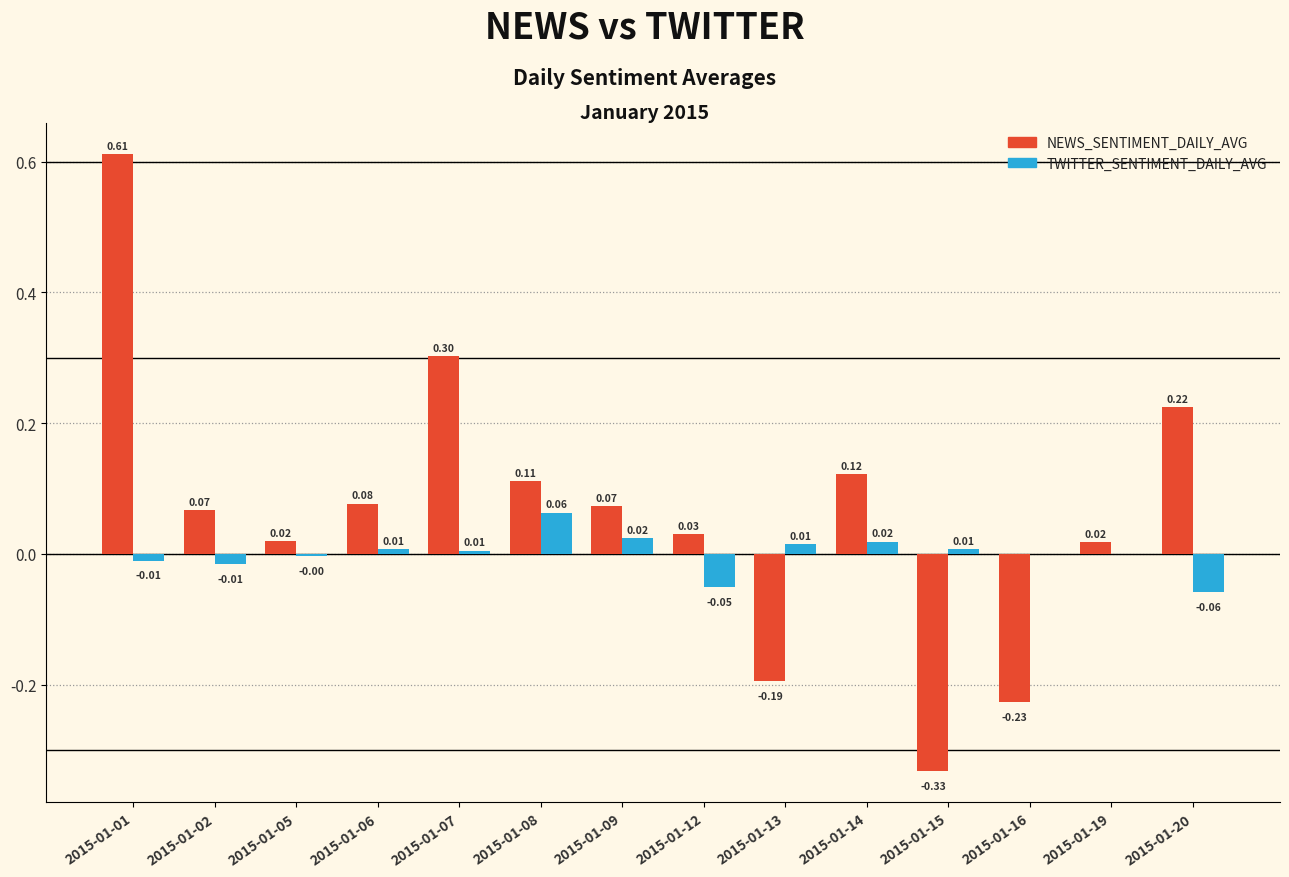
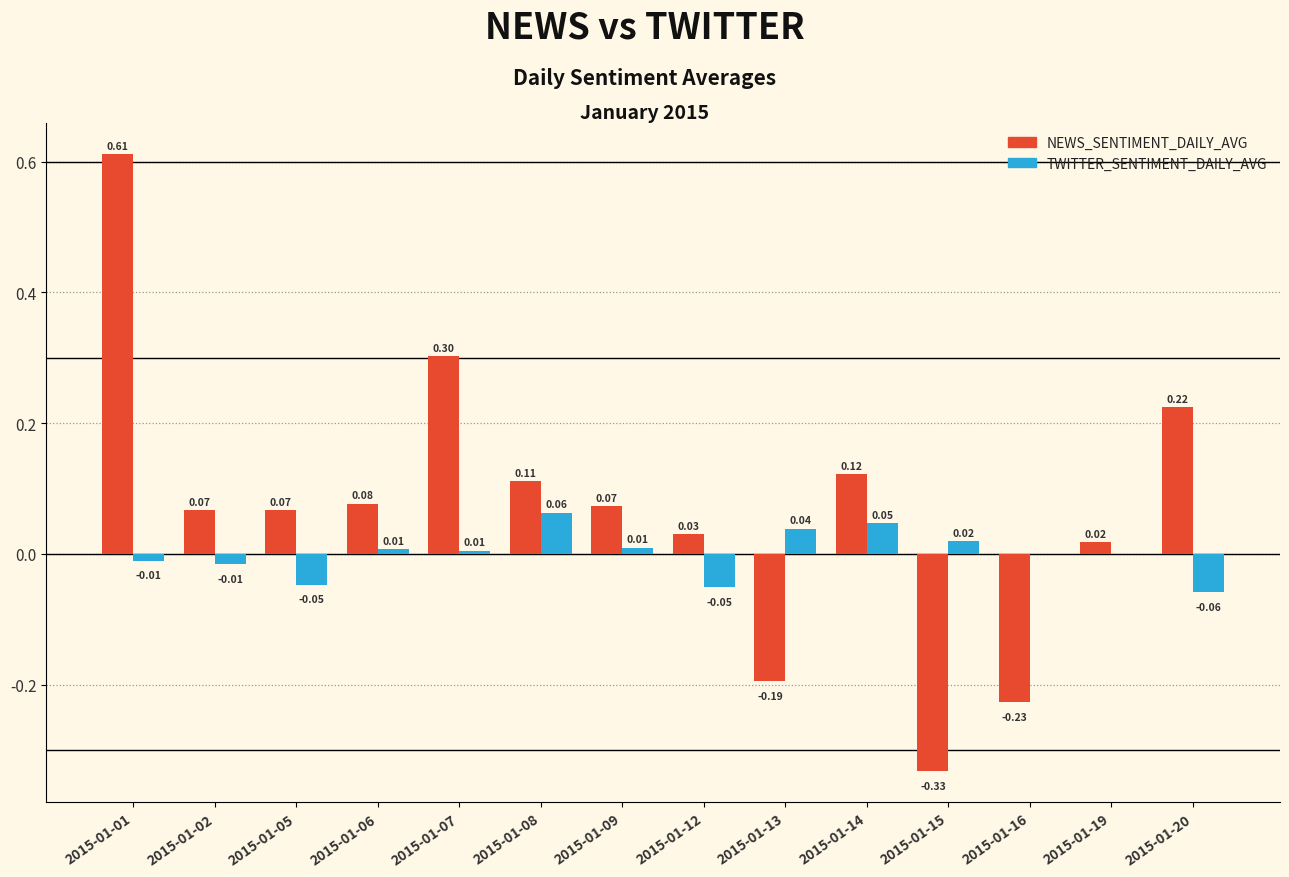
  {
    "NEWS_SENTIMENT_DAILY_AVG": {
      "2015-01-01": 0.61,
      "2015-01-02": 0.07,
-     "2015-01-05": 0.02,
+     "2015-01-05": 0.07,
      "2015-01-06": 0.08,
      "2015-01-07": 0.30,
      "2015-01-08": 0.11,
      "2015-01-09": 0.07,
      "2015-01-12": 0.03,
      "2015-01-13": -0.19,
      "2015-01-14": 0.12,
      "2015-01-15": -0.33,
      "2015-01-16": -0.23,
      "2015-01-19": 0.02,
      "2015-01-20": 0.22
    },
    "TWITTER_SENTIMENT_DAILY_AVG": {
      "2015-01-01": -0.01,
      "2015-01-02": -0.01,
-     "2015-01-05": -0.00,
+     "2015-01-05": -0.05,
      "2015-01-06": 0.01,
      "2015-01-07": 0.01,
      "2015-01-08": 0.06,
-     "2015-01-09": 0.02,
+     "2015-01-09": 0.01,
      "2015-01-12": -0.05,
-     "2015-01-13": 0.01,
-     "2015-01-14": 0.02,
-     "2015-01-15": 0.01,
+     "2015-01-13": 0.04,
+     "2015-01-14": 0.05,
+     "2015-01-15": 0.02,
      "2015-01-20": -0.06
    }
  }
